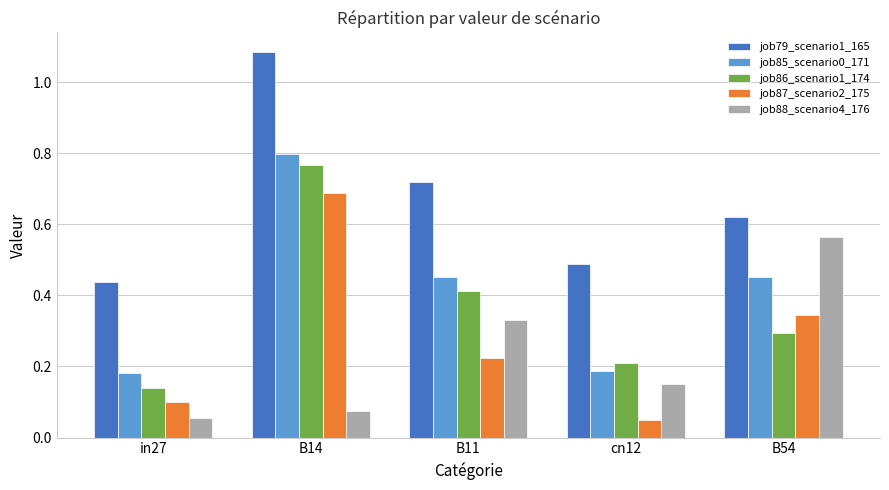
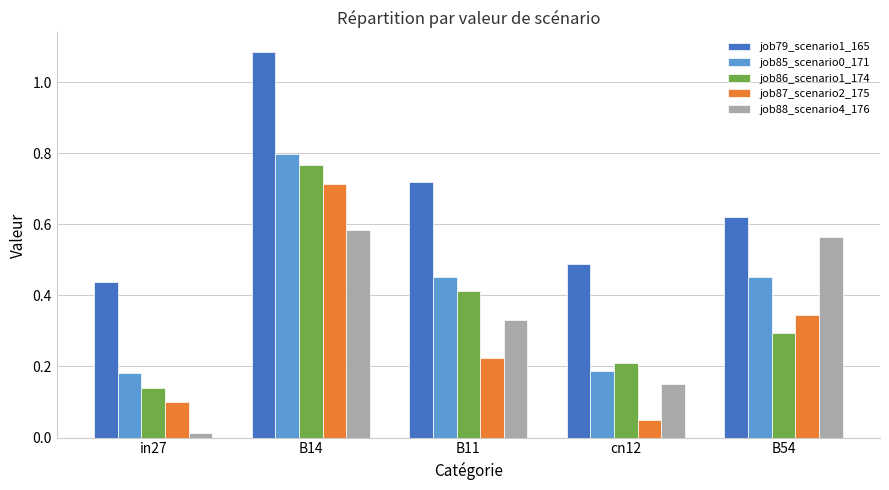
  {
    "job86_scenario1_174": {
      "in27": 0.14,
      "B14": 0.77,
      "B11": 0.41,
      "cn12": 0.21,
      "B54": 0.29
    },
    "job87_scenario2_175": {
      "in27": 0.10,
-     "B14": 0.69,
+     "B14": 0.71,
      "B11": 0.22,
      "cn12": 0.05,
      "B54": 0.34
    },
    "job88_scenario4_176": {
-     "in27": 0.06,
-     "B14": 0.07,
+     "in27": 0.01,
+     "B14": 0.58,
      "B11": 0.33,
      "cn12": 0.15,
      "B54": 0.57
    }
  }
